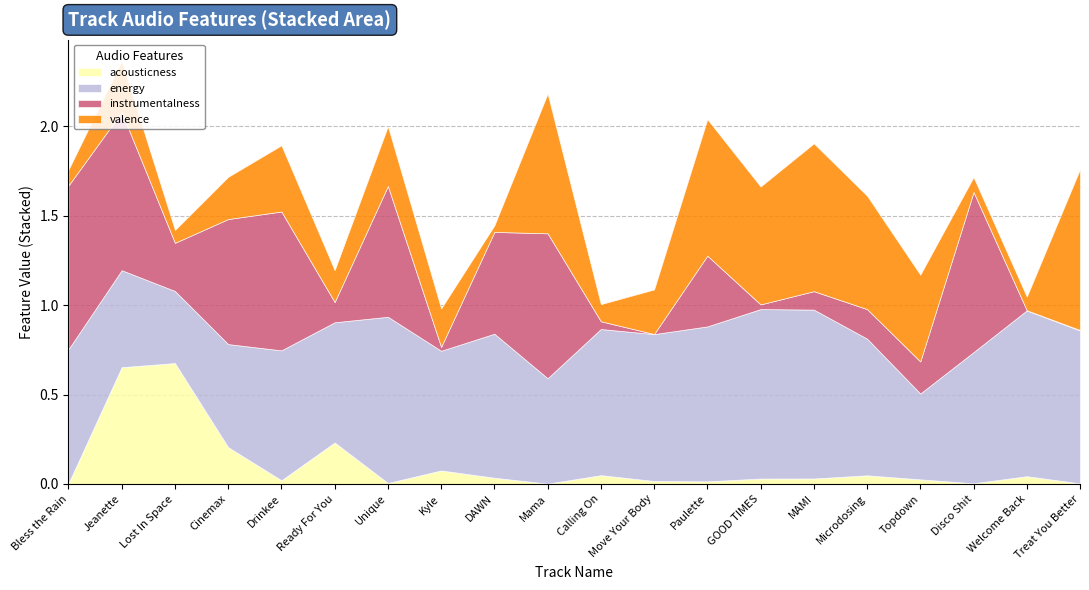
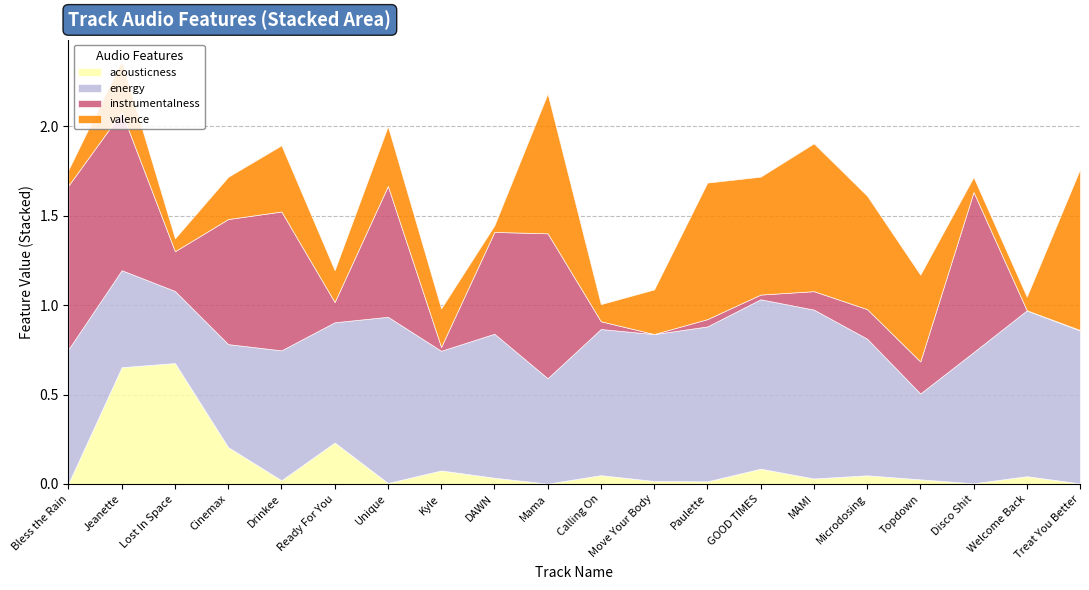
  {
    "acousticness": {
      "Jeanette": 0.65,
      "Lost In Space": 0.68,
      "Cinemax": 0.21,
      "Drinkee": 0.02,
      "Ready For You": 0.23,
      "Kyle": 0.08,
      "DAWN": 0.04,
      "Calling On": 0.05,
      "Move Your Body": 0.02,
      "Paulette": 0.01,
-     "GOOD TIMES": 0.03,
+     "GOOD TIMES": 0.09,
      "MAMI": 0.03,
      "Microdosing": 0.05,
      "Topdown": 0.03,
      "Welcome Back": 0.04
    },
    "energy": {
      "Bless the Rain": 0.75,
      "Jeanette": 0.54,
      "Lost In Space": 0.40,
      "Cinemax": 0.58,
      "Drinkee": 0.73,
      "Ready For You": 0.67,
      "Unique": 0.93,
      "Kyle": 0.67,
      "DAWN": 0.81,
      "Mama": 0.59,
      "Calling On": 0.82,
      "Paulette": 0.87,
      "GOOD TIMES": 0.95,
      "MAMI": 0.94,
      "Microdosing": 0.76,
      "Topdown": 0.48,
      "Disco Shit": 0.73
    },
    "instrumentalness": {
      "Bless the Rain": 0.91,
-     "Lost In Space": 0.27,
+     "Lost In Space": 0.22,
      "Cinemax": 0.70,
      "Drinkee": 0.78,
      "Ready For You": 0.11,
      "Unique": 0.73,
      "Kyle": 0.02,
      "DAWN": 0.57,
      "Mama": 0.81,
      "Calling On": 0.04,
-     "Paulette": 0.40,
+     "Paulette": 0.04,
      "GOOD TIMES": 0.03,
      "MAMI": 0.10,
      "Microdosing": 0.17,
      "Topdown": 0.18,
      "Disco Shit": 0.90
    },
    "valence": {
      "Bless the Rain": 0.09,
      "Lost In Space": 0.07,
      "Cinemax": 0.24,
      "Drinkee": 0.37,
      "Ready For You": 0.18,
      "Unique": 0.33,
      "Kyle": 0.21,
      "DAWN": 0.04,
      "Mama": 0.78,
      "Calling On": 0.10,
      "Move Your Body": 0.25,
      "Paulette": 0.76,
      "GOOD TIMES": 0.66,
      "MAMI": 0.83,
      "Microdosing": 0.63,
      "Topdown": 0.49,
      "Disco Shit": 0.08,
      "Welcome Back": 0.08,
      "Treat You Better": 0.90
    }
  }
